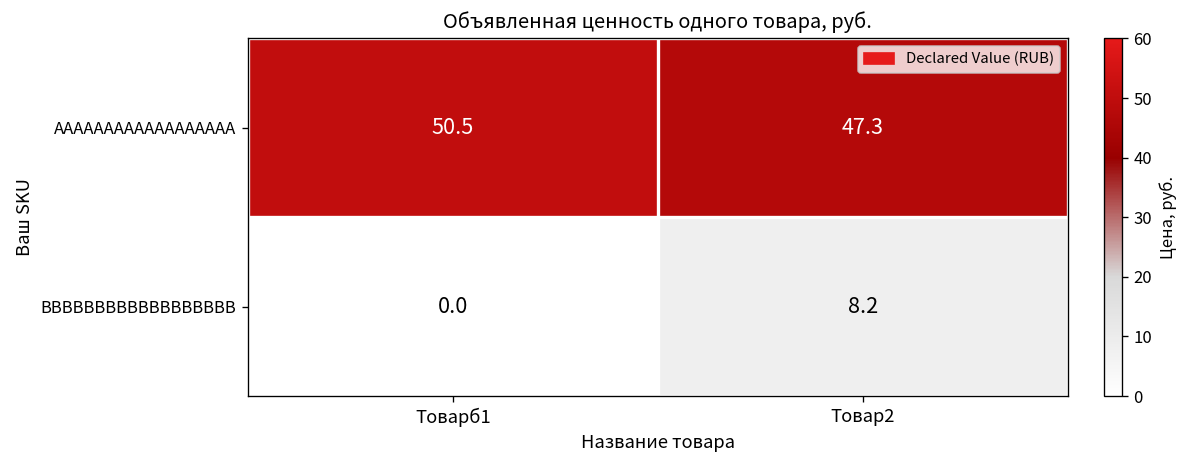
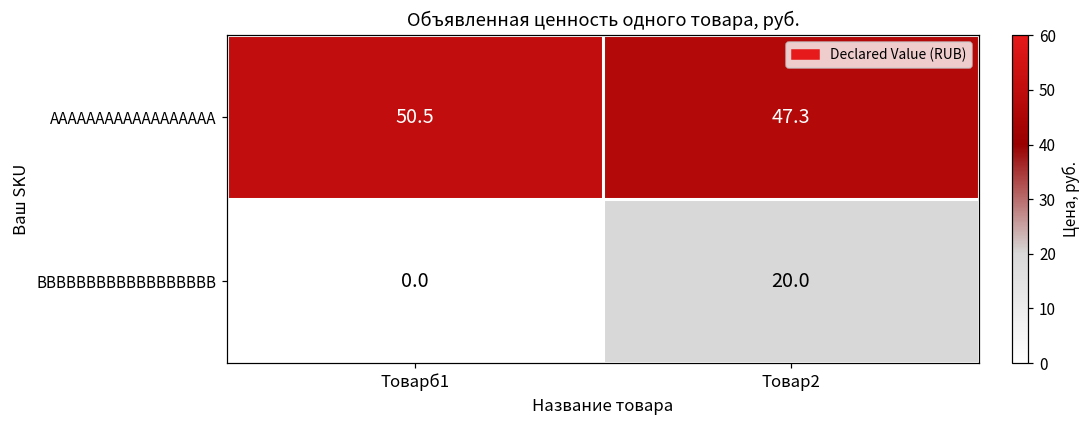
  {
    "AAAAAAAAAAAAAAAAAA": {
      "Товарб1": 50.5,
      "Товар2": 47.3
    },
    "BBBBBBBBBBBBBBBBBB": {
      "Товарб1": 0.0,
-     "Товар2": 8.2
+     "Товар2": 20.0
    }
  }
